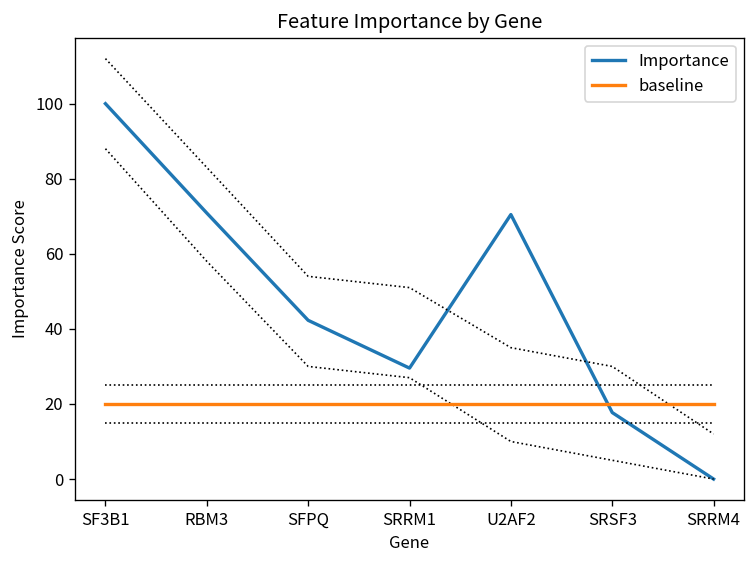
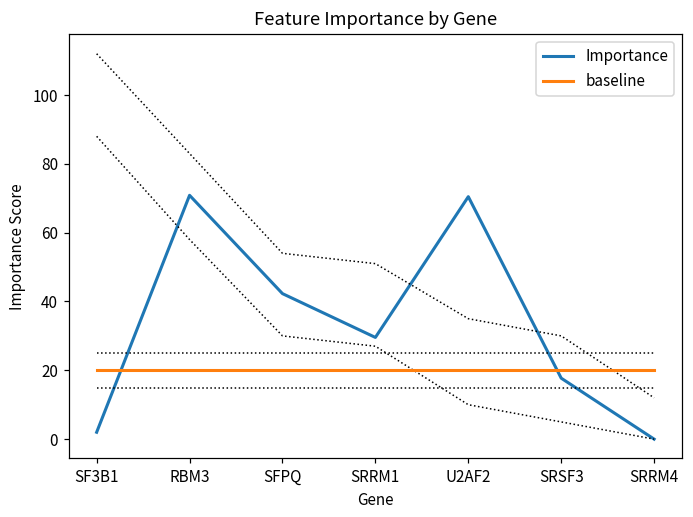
  {
    "Importance": {
-     "SF3B1": 100,
+     "SF3B1": 2,
      "RBM3": 71,
      "SFPQ": 42,
      "SRRM1": 30,
      "U2AF2": 70,
      "SRSF3": 18
    },
    "baseline": {
      "SF3B1": 20,
      "RBM3": 20,
      "SFPQ": 20,
      "SRRM1": 20,
      "U2AF2": 20,
      "SRSF3": 20,
      "SRRM4": 20
    }
  }
